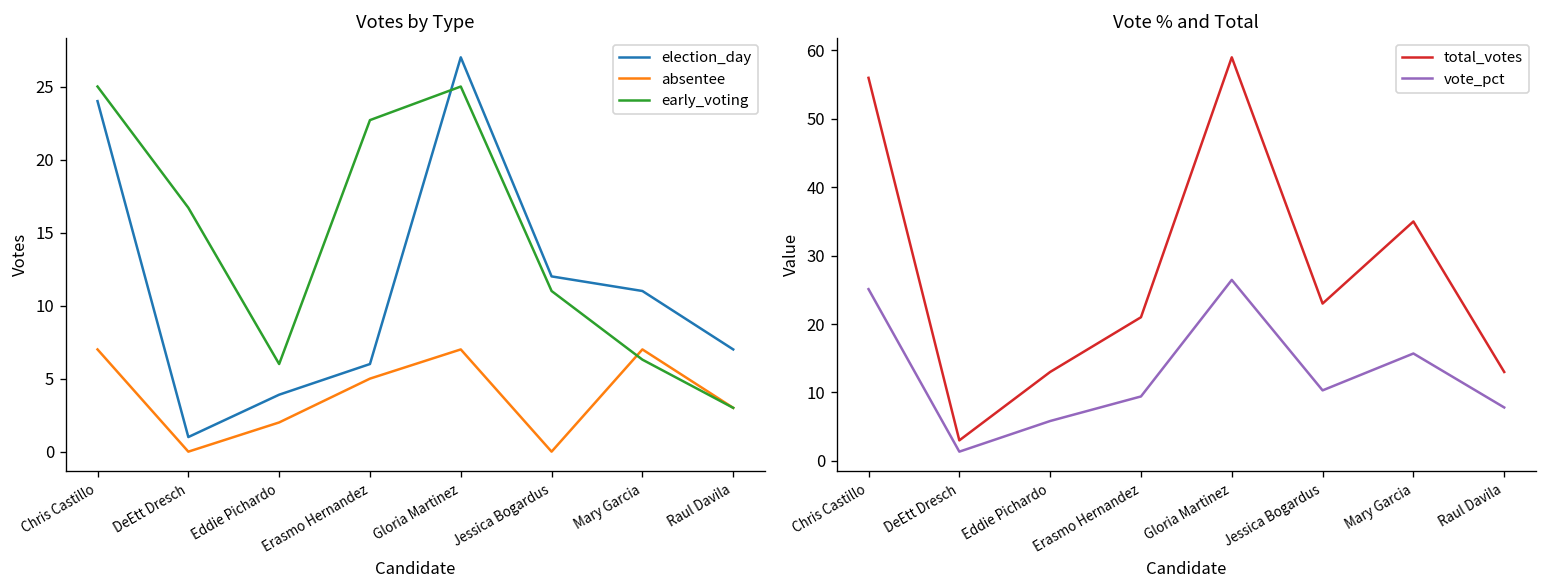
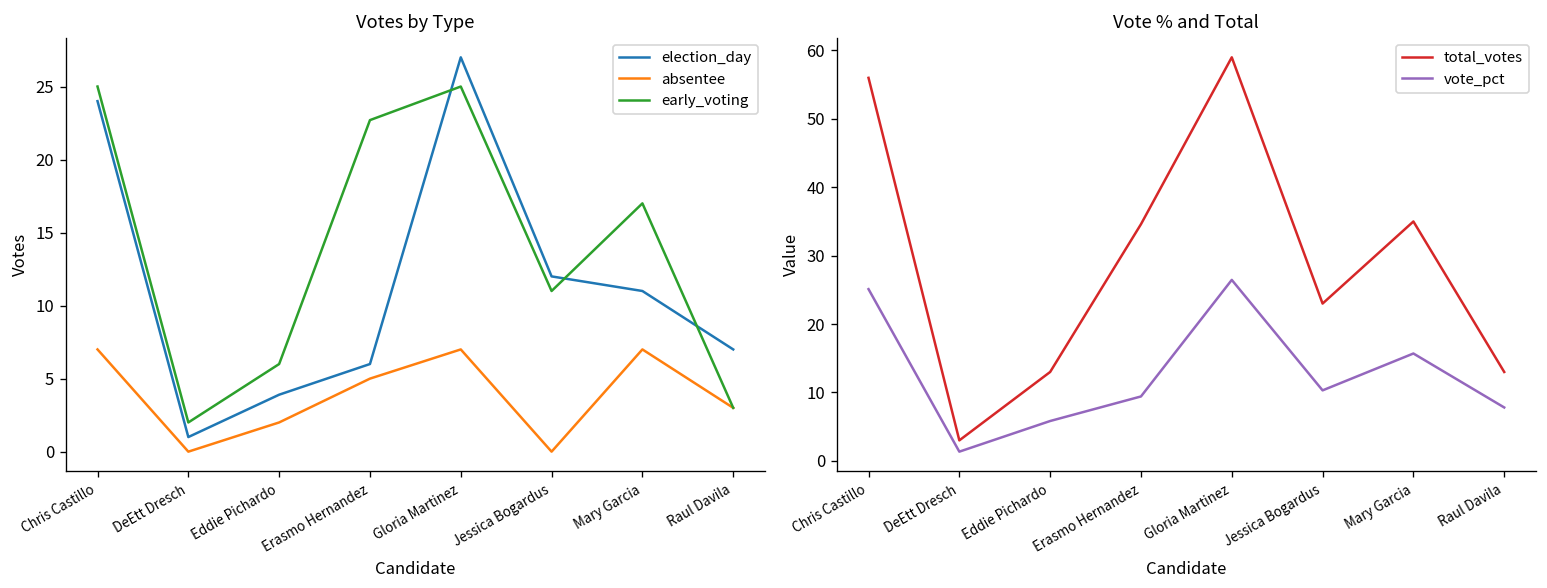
  {
    "Votes by Type": {
      "election_day": {
        "Chris Castillo": 24.0,
        "DeEtt Dresch": 1.0,
        "Eddie Pichardo": 3.9,
        "Erasmo Hernandez": 6.0,
        "Gloria Martinez": 27.0,
        "Jessica Bogardus": 12.0,
        "Mary Garcia": 11.0,
        "Raul Davila": 7.0
      },
      "absentee": {
        "Chris Castillo": 7.0,
        "DeEtt Dresch": 0.0,
        "Eddie Pichardo": 2.0,
        "Erasmo Hernandez": 5.0,
        "Gloria Martinez": 7.0,
        "Jessica Bogardus": 0.0,
        "Mary Garcia": 7.0
      },
      "early_voting": {
        "Chris Castillo": 25.0,
-       "DeEtt Dresch": 16.7,
+       "DeEtt Dresch": 2.0,
        "Eddie Pichardo": 6.0,
        "Erasmo Hernandez": 22.7,
        "Gloria Martinez": 25.0,
        "Jessica Bogardus": 11.0,
-       "Mary Garcia": 6.3
+       "Mary Garcia": 17.0
      }
    },
    "Vote % and Total": {
      "total_votes": {
        "Chris Castillo": 56,
        "DeEtt Dresch": 3,
        "Eddie Pichardo": 13,
-       "Erasmo Hernandez": 21,
+       "Erasmo Hernandez": 35,
        "Gloria Martinez": 59,
        "Jessica Bogardus": 23,
        "Mary Garcia": 35,
        "Raul Davila": 13
      },
      "vote_pct": {
        "Chris Castillo": 25,
        "DeEtt Dresch": 1,
        "Eddie Pichardo": 6,
        "Erasmo Hernandez": 9,
        "Gloria Martinez": 26,
        "Jessica Bogardus": 10,
        "Mary Garcia": 16,
        "Raul Davila": 8
      }
    }
  }
